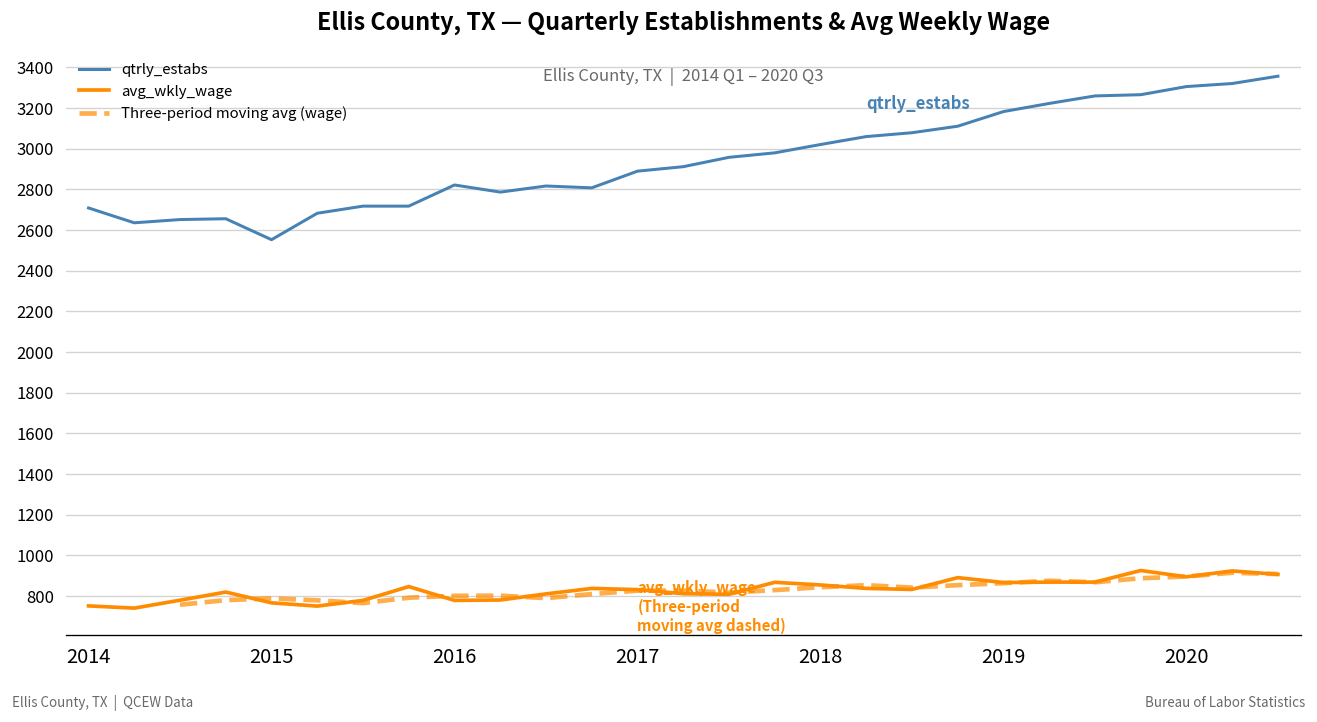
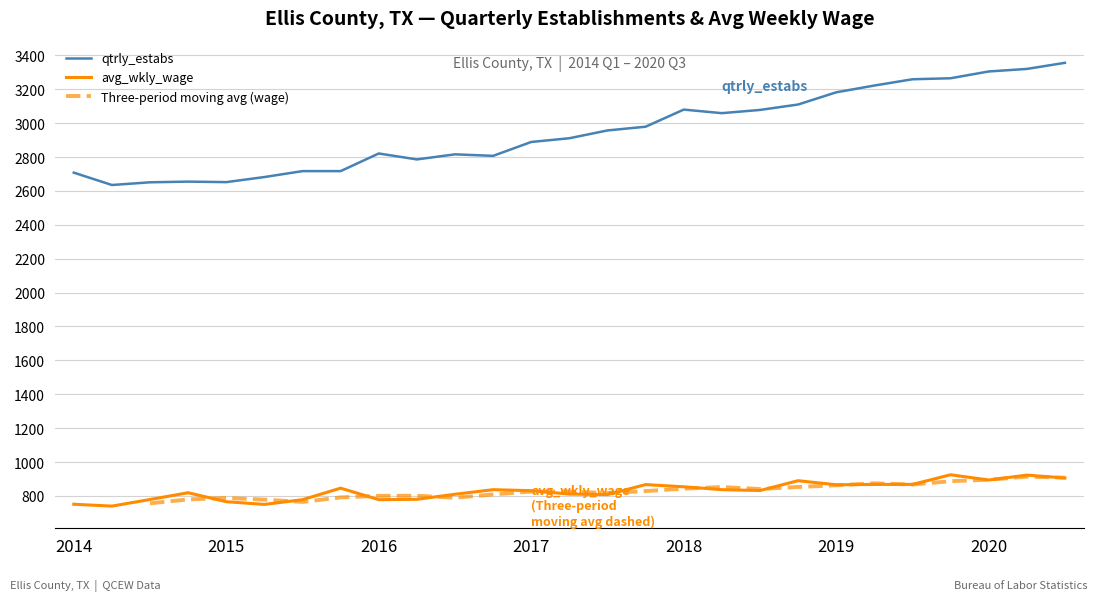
  {
    "qtrly_estabs": {
      "2014": 2710,
-     "2015": 2550,
+     "2015": 2650,
      "2016": 2820,
      "2017": 2890,
-     "2018": 3020,
+     "2018": 3080,
      "2019": 3180,
      "2020": 3310
    }
  }
